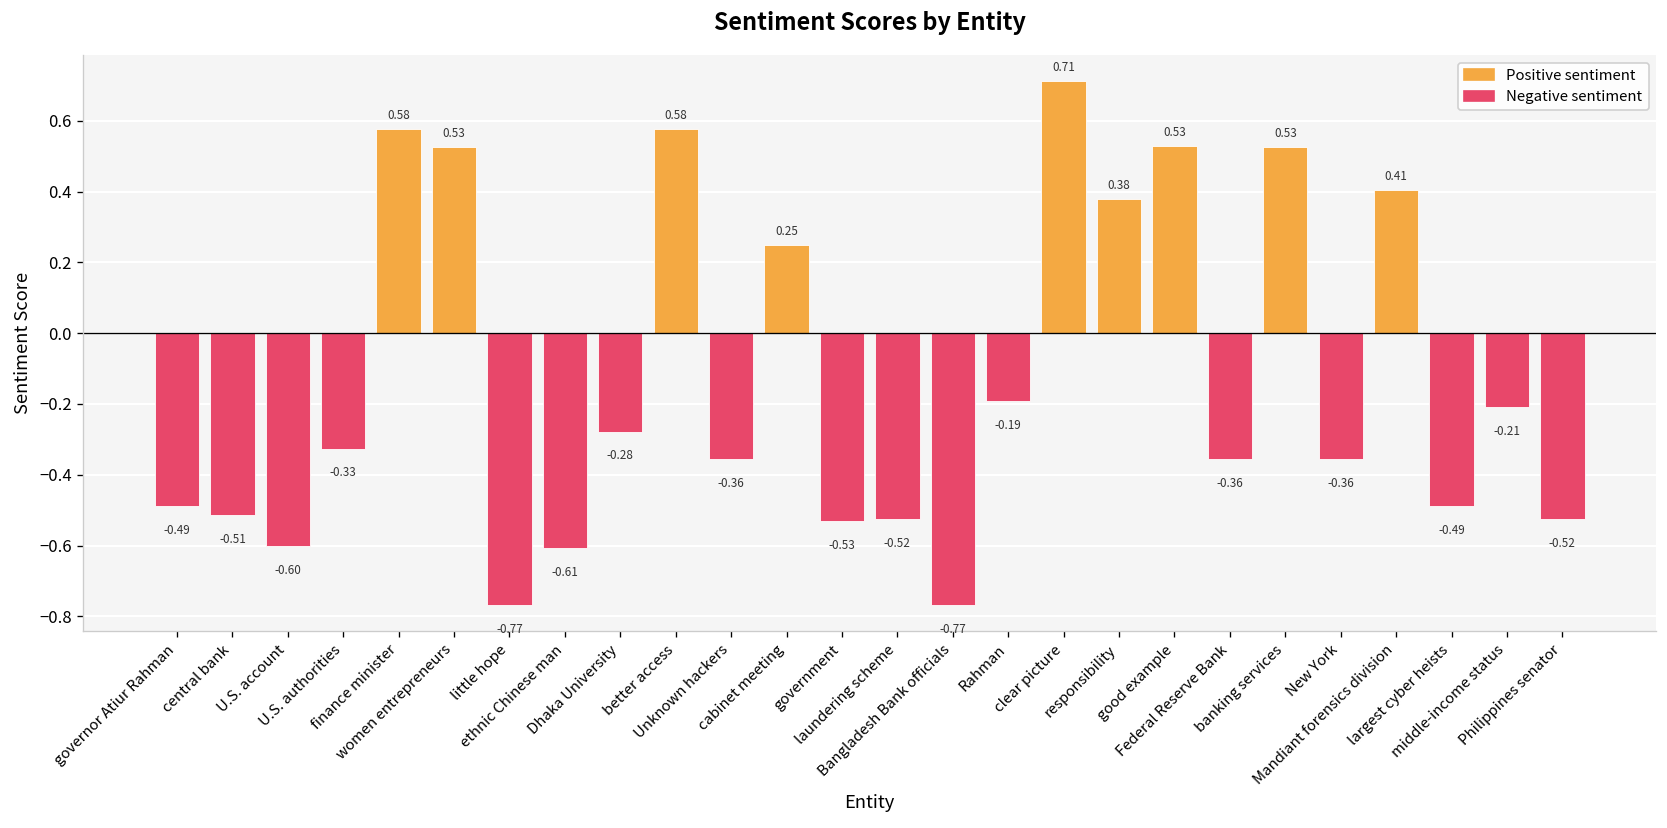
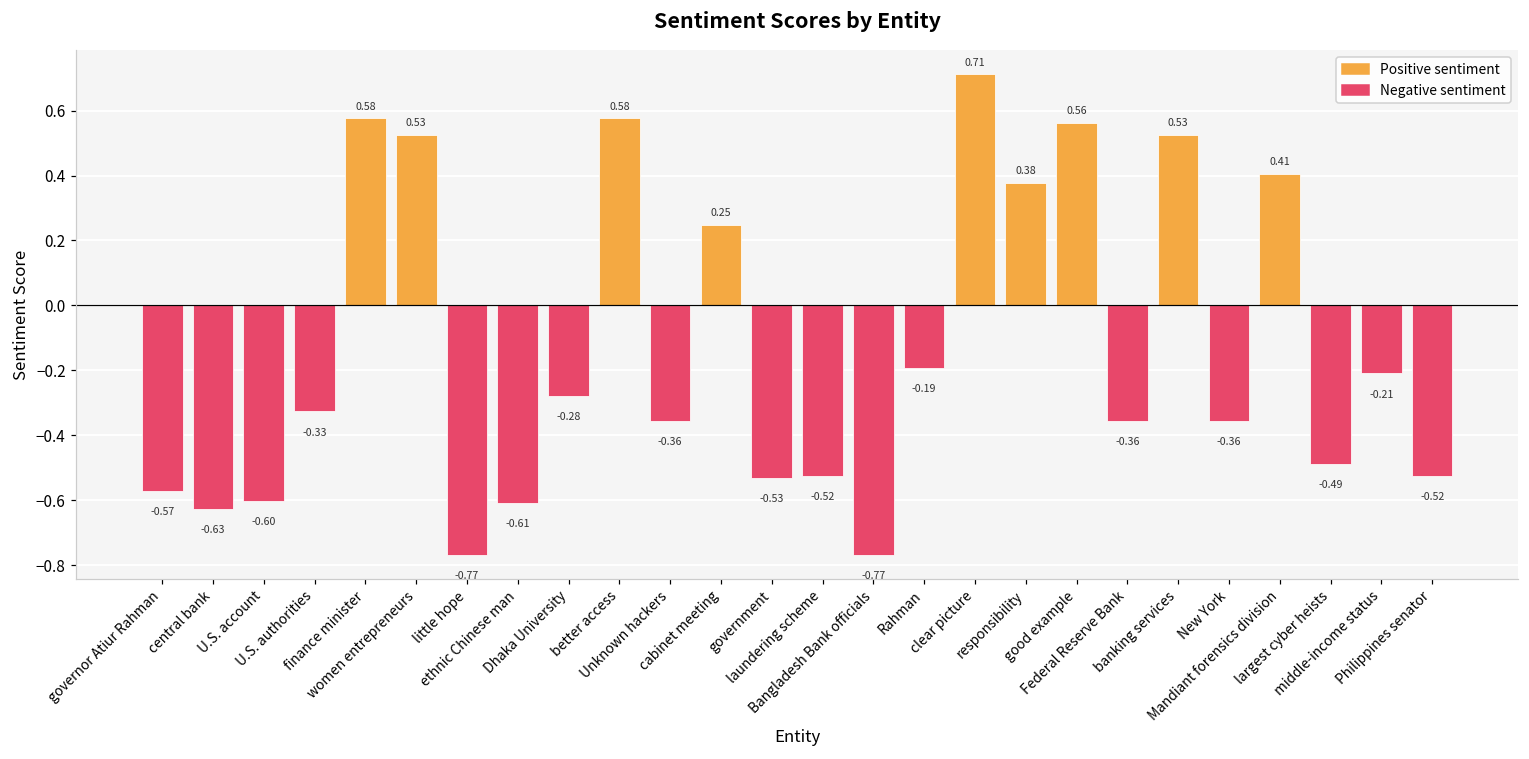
  {
-   "governor Atiur Rahman": -0.49,
-   "central bank": -0.51,
+   "governor Atiur Rahman": -0.57,
+   "central bank": -0.63,
    "U.S. account": -0.60,
    "U.S. authorities": -0.33,
    "finance minister": 0.58,
    "women entrepreneurs": 0.53,
    "little hope": -0.77,
    "ethnic Chinese man": -0.61,
    "Dhaka University": -0.28,
    "better access": 0.58,
    "Unknown hackers": -0.36,
    "cabinet meeting": 0.25,
    "government": -0.53,
    "laundering scheme": -0.52,
    "Bangladesh Bank officials": -0.77,
    "Rahman": -0.19,
    "clear picture": 0.71,
    "responsibility": 0.38,
-   "good example": 0.53,
+   "good example": 0.56,
    "Federal Reserve Bank": -0.36,
    "banking services": 0.53,
    "New York": -0.36,
    "Mandiant forensics division": 0.41,
    "largest cyber heists": -0.49,
    "middle-income status": -0.21,
    "Philippines senator": -0.52
  }
